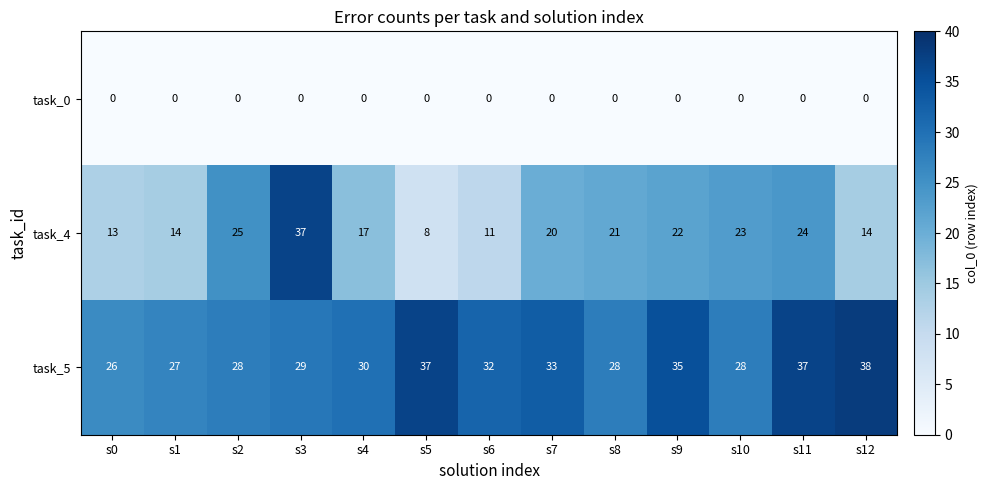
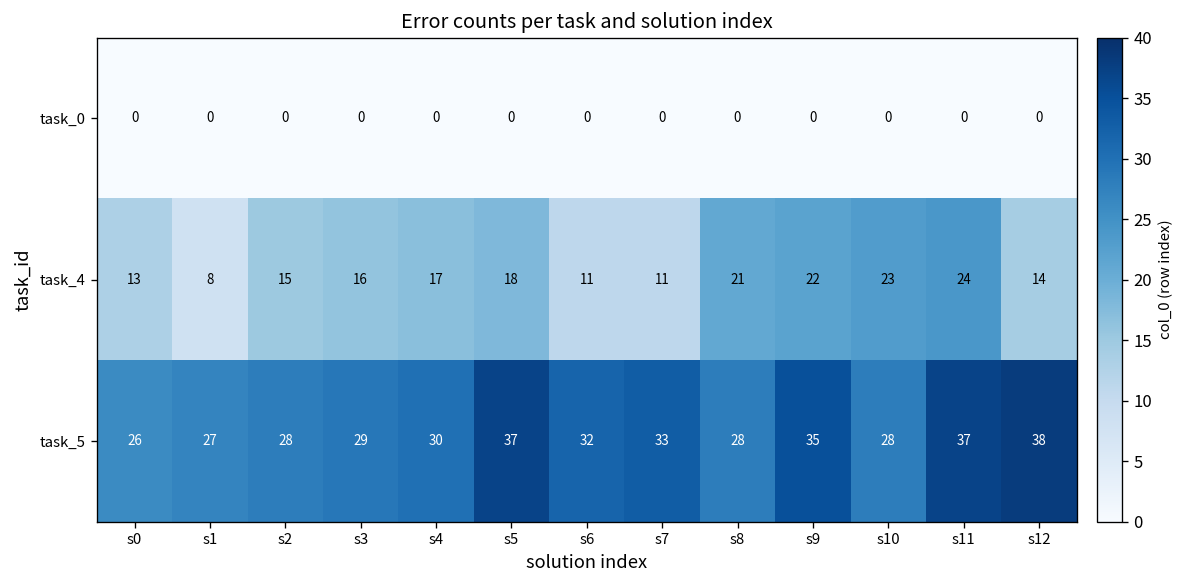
  {
    "task_0": {
      "s0": 0,
      "s1": 0,
      "s2": 0,
      "s3": 0,
      "s4": 0,
      "s5": 0,
      "s6": 0,
      "s7": 0,
      "s8": 0,
      "s9": 0,
      "s10": 0,
      "s11": 0,
      "s12": 0
    },
    "task_4": {
      "s0": 13,
-     "s1": 14,
-     "s2": 25,
-     "s3": 37,
+     "s1": 8,
+     "s2": 15,
+     "s3": 16,
      "s4": 17,
-     "s5": 8,
+     "s5": 18,
      "s6": 11,
-     "s7": 20,
+     "s7": 11,
      "s8": 21,
      "s9": 22,
      "s10": 23,
      "s11": 24,
      "s12": 14
    },
    "task_5": {
      "s0": 26,
      "s1": 27,
      "s2": 28,
      "s3": 29,
      "s4": 30,
      "s5": 37,
      "s6": 32,
      "s7": 33,
      "s8": 28,
      "s9": 35,
      "s10": 28,
      "s11": 37,
      "s12": 38
    }
  }
